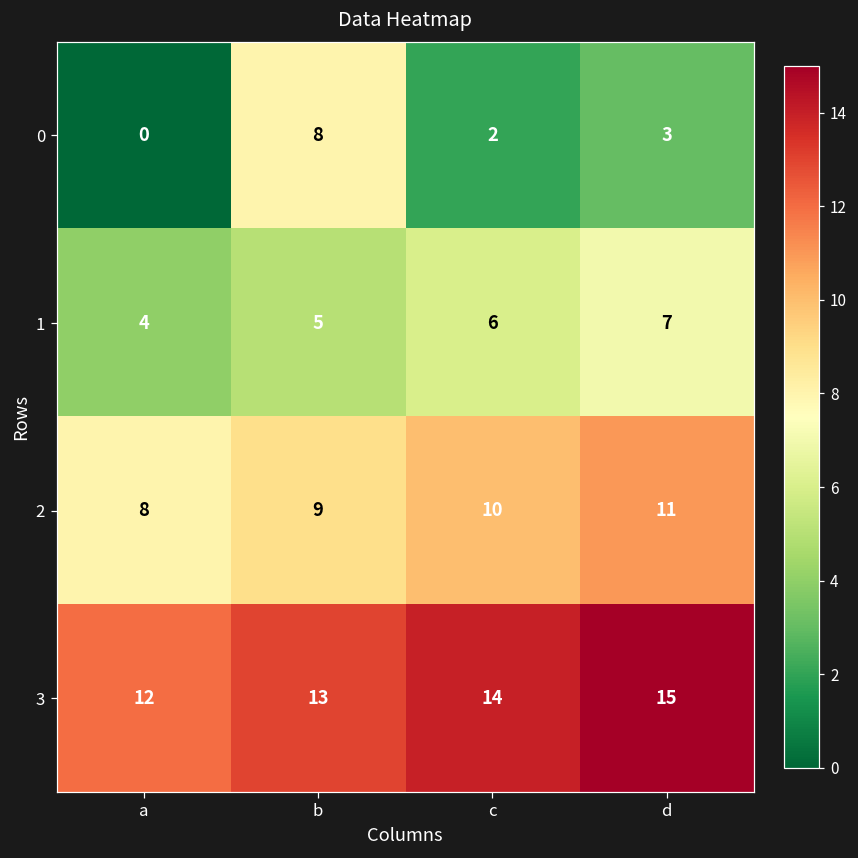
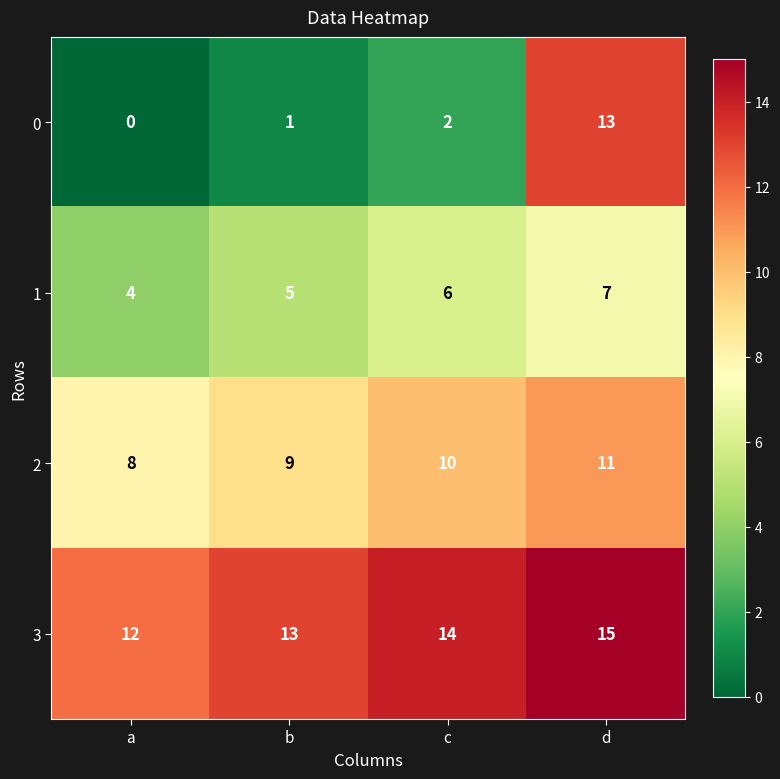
  {
    "0": {
      "a": 0,
-     "b": 8,
+     "b": 1,
      "c": 2,
-     "d": 3
+     "d": 13
    },
    "1": {
      "a": 4,
      "b": 5,
      "c": 6,
      "d": 7
    },
    "2": {
      "a": 8,
      "b": 9,
      "c": 10,
      "d": 11
    },
    "3": {
      "a": 12,
      "b": 13,
      "c": 14,
      "d": 15
    }
  }
